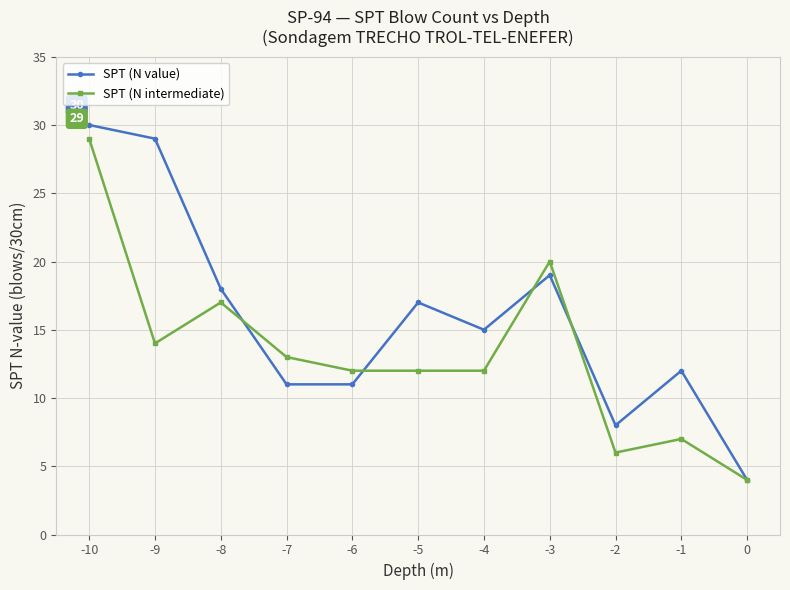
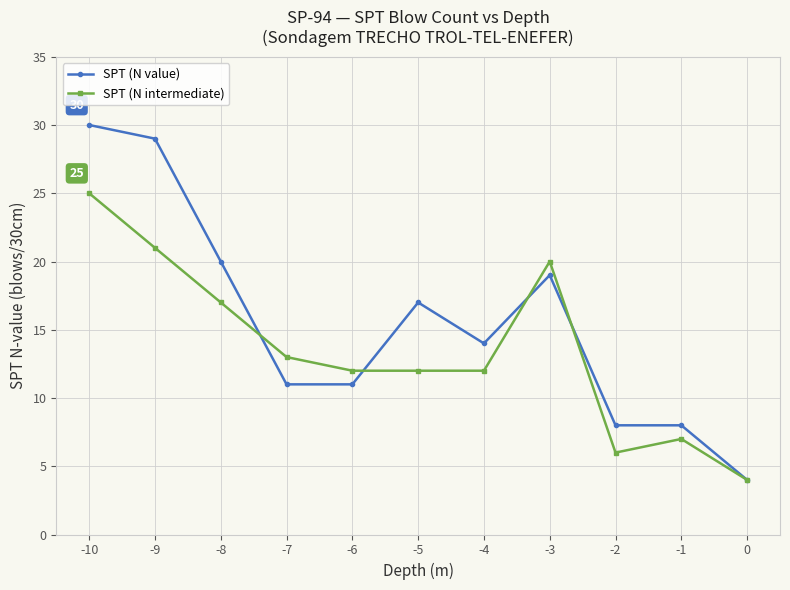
  {
    "SPT (N value)": {
      "-10": 30,
      "-9": 29,
-     "-8": 18,
+     "-8": 20,
      "-7": 11,
      "-6": 11,
      "-5": 17,
-     "-4": 15,
+     "-4": 14,
      "-3": 19,
      "-2": 8,
-     "-1": 12
+     "-1": 8
    },
    "SPT (N intermediate)": {
-     "-10": 29,
-     "-9": 14
+     "-10": 25,
+     "-9": 21
    }
  }
